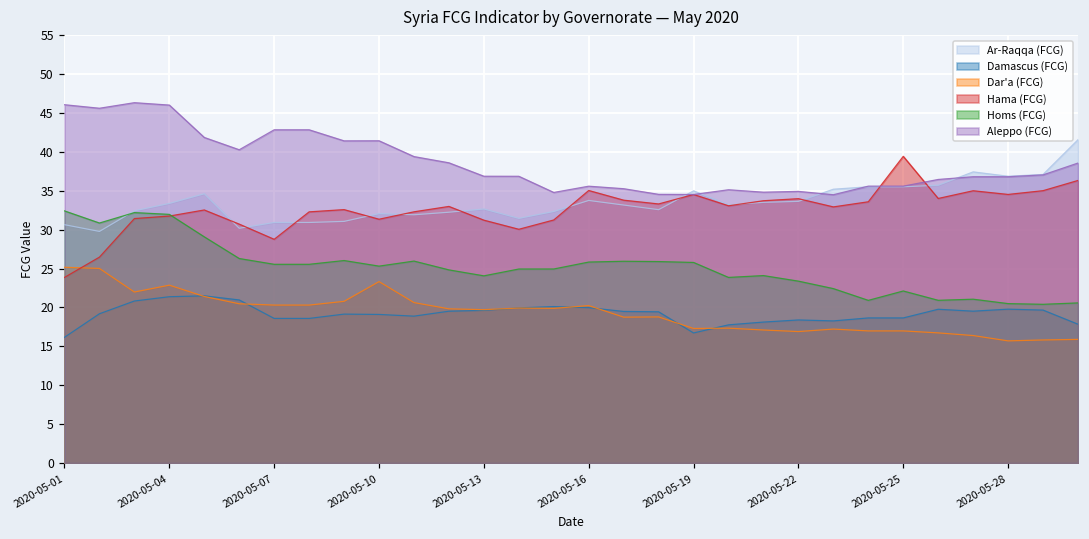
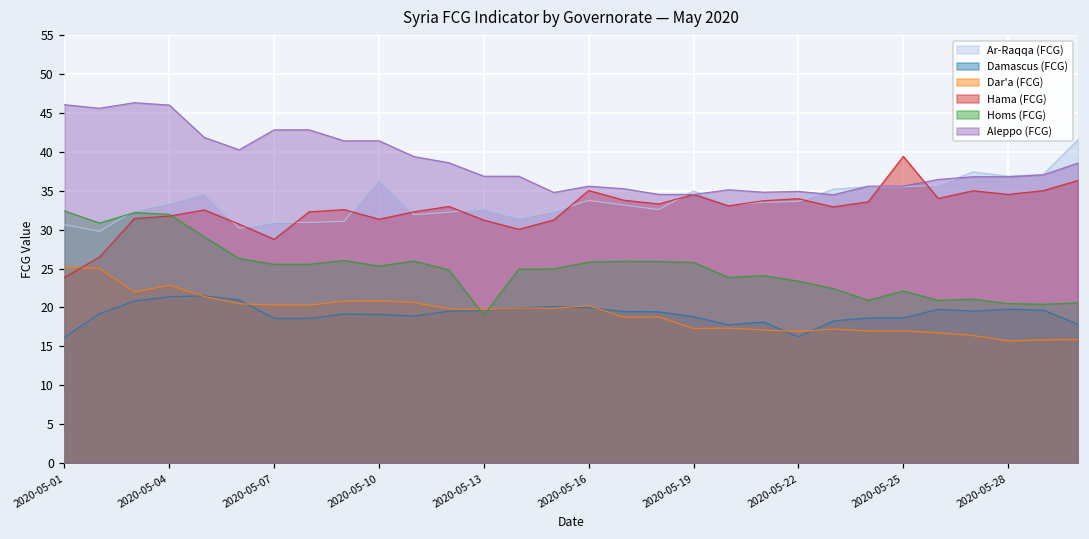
  {
    "Ar-Raqqa (FCG)": {
      "2020-05-01": 31,
      "2020-05-04": 33,
      "2020-05-07": 31,
-     "2020-05-10": 32,
+     "2020-05-10": 36,
      "2020-05-13": 33,
      "2020-05-16": 34,
      "2020-05-19": 35
    },
    "Damascus (FCG)": {
      "2020-05-01": 16,
      "2020-05-04": 21,
      "2020-05-07": 19,
      "2020-05-10": 19,
-     "2020-05-19": 17,
-     "2020-05-22": 18,
+     "2020-05-19": 19,
+     "2020-05-22": 16,
      "2020-05-25": 19,
      "2020-05-28": 20
    },
    "Dar'a (FCG)": {
      "2020-05-01": 25,
      "2020-05-04": 23,
      "2020-05-07": 20,
-     "2020-05-10": 23,
+     "2020-05-10": 21,
      "2020-05-19": 17,
      "2020-05-22": 17,
      "2020-05-25": 17,
      "2020-05-28": 16
    },
    "Hama (FCG)": {
      "2020-05-01": 24,
      "2020-05-07": 29,
      "2020-05-10": 31,
      "2020-05-13": 31,
      "2020-05-16": 35,
      "2020-05-25": 39,
      "2020-05-28": 35
    },
    "Homs (FCG)": {
      "2020-05-01": 32,
      "2020-05-07": 26,
      "2020-05-10": 25,
-     "2020-05-13": 24,
+     "2020-05-13": 19,
      "2020-05-16": 26,
      "2020-05-19": 26,
      "2020-05-22": 23,
      "2020-05-25": 22,
      "2020-05-28": 20
    },
    "Aleppo (FCG)": {
      "2020-05-01": 46,
      "2020-05-04": 46,
      "2020-05-07": 43,
      "2020-05-10": 41,
      "2020-05-13": 37,
      "2020-05-16": 36,
      "2020-05-22": 35
    }
  }
